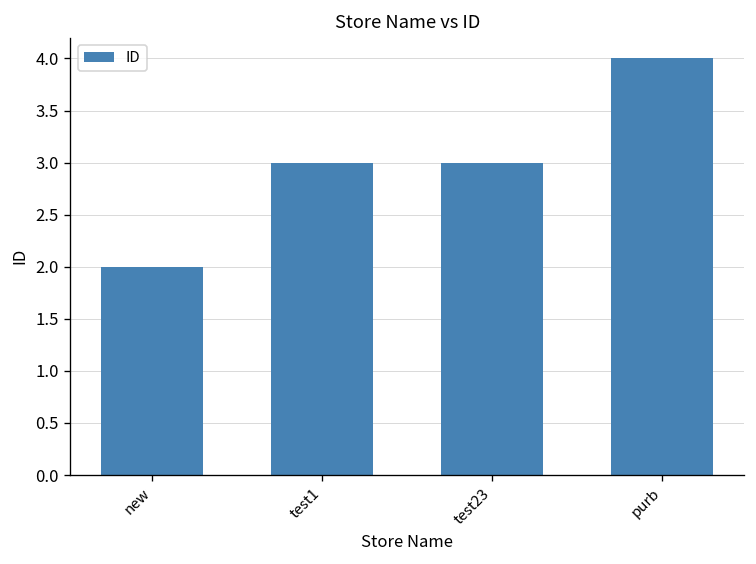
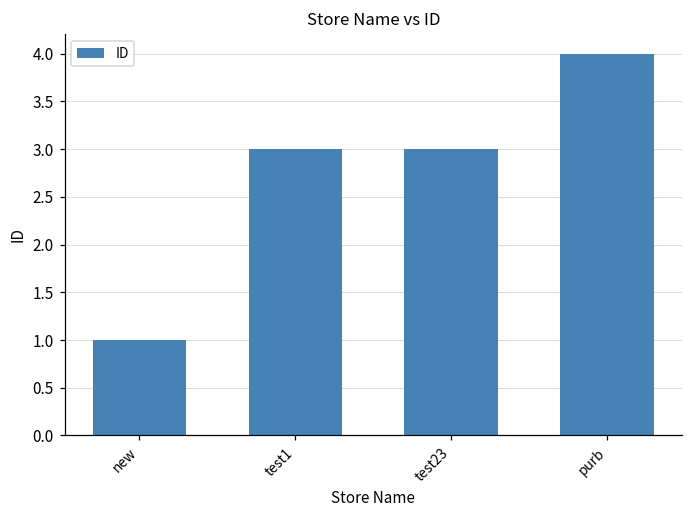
  {
-   "new": 2,
+   "new": 1,
    "test1": 3,
    "test23": 3,
    "purb": 4
  }
